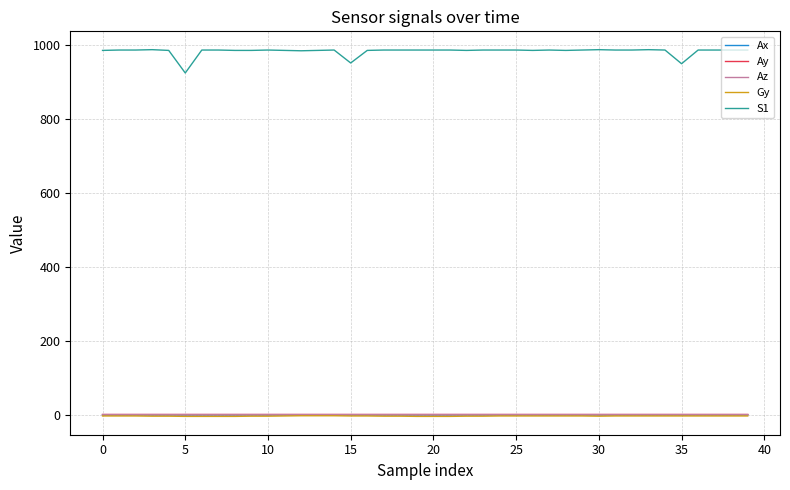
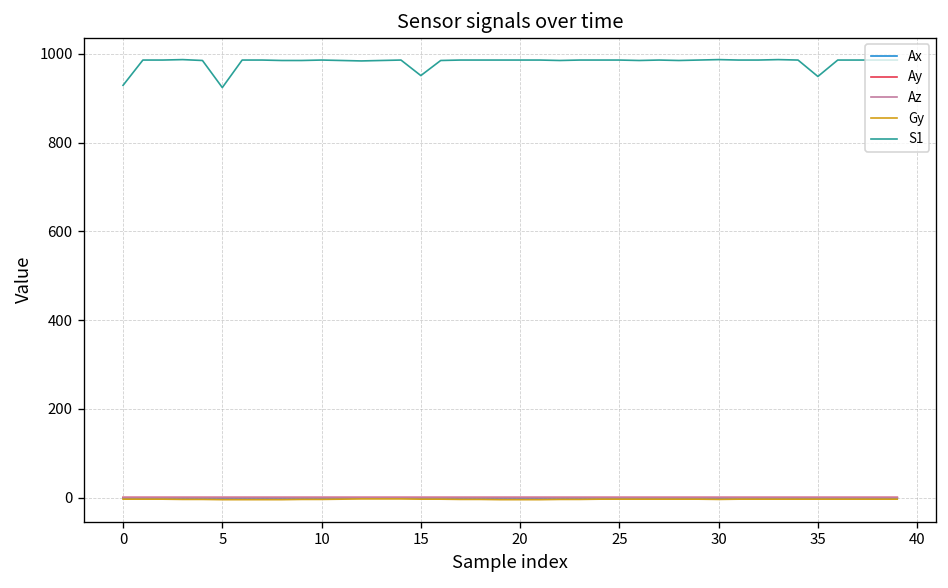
  {
    "S1": {
-     "0": 990,
+     "0": 930,
      "5": 920,
      "10": 990,
      "15": 950,
      "20": 990,
      "25": 990,
      "30": 990,
      "35": 950
    }
  }
